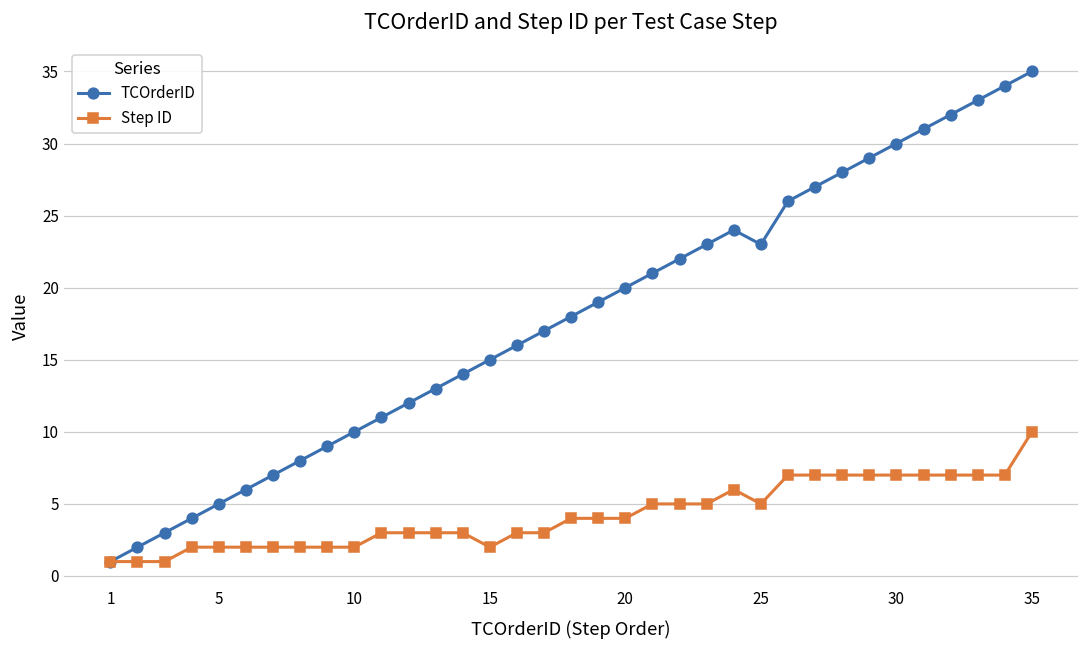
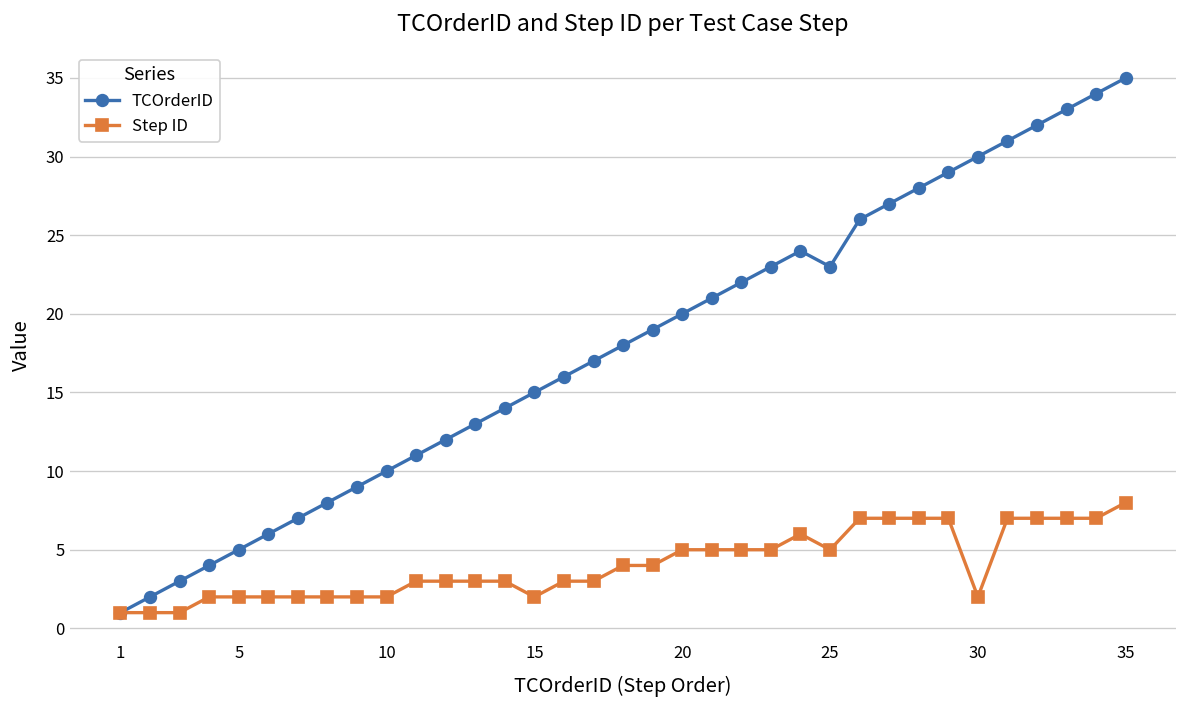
  {
    "TCOrderID": {
      "5": 5,
      "10": 10,
      "15": 15,
      "20": 20,
      "25": 23,
      "30": 30,
      "35": 35
    },
    "Step ID": {
      "5": 2,
      "10": 2,
      "15": 2,
-     "20": 4,
+     "20": 5,
      "25": 5,
-     "30": 7,
-     "35": 10
+     "30": 2,
+     "35": 8
    }
  }
